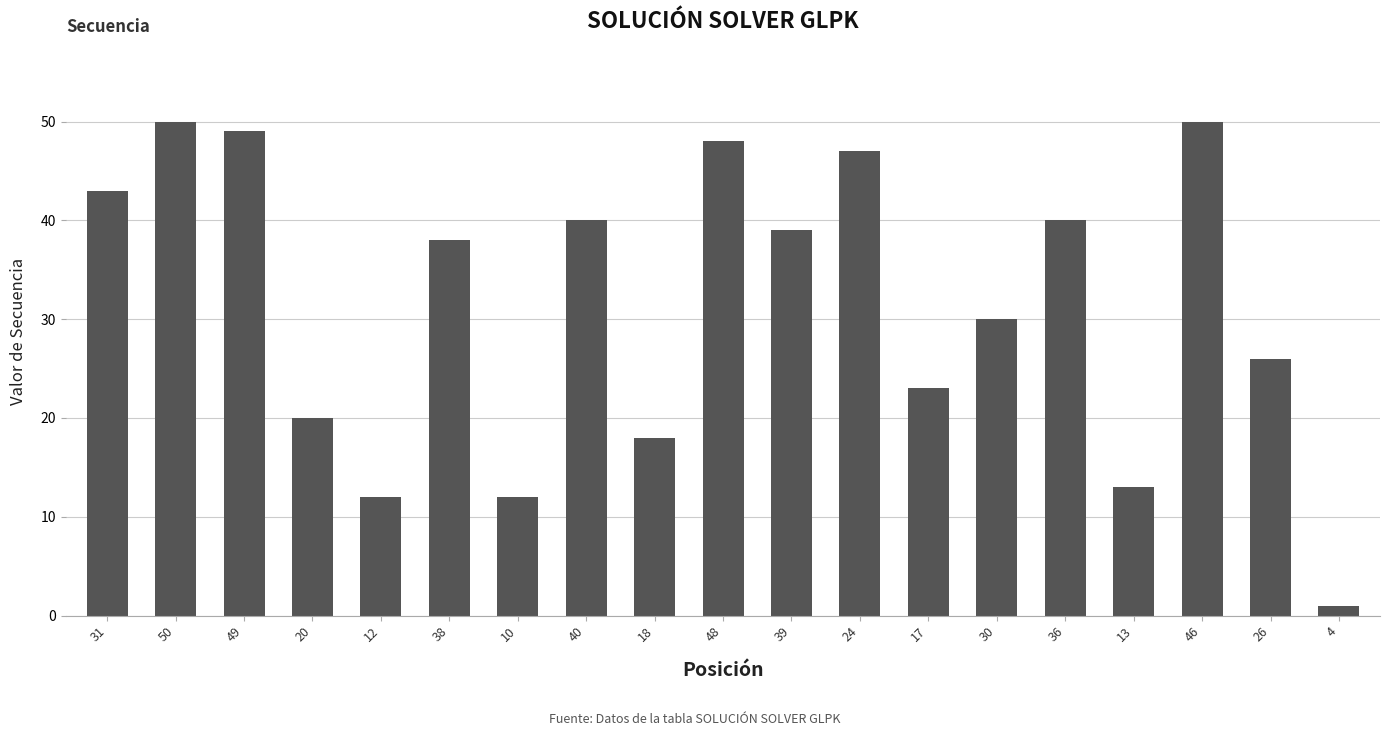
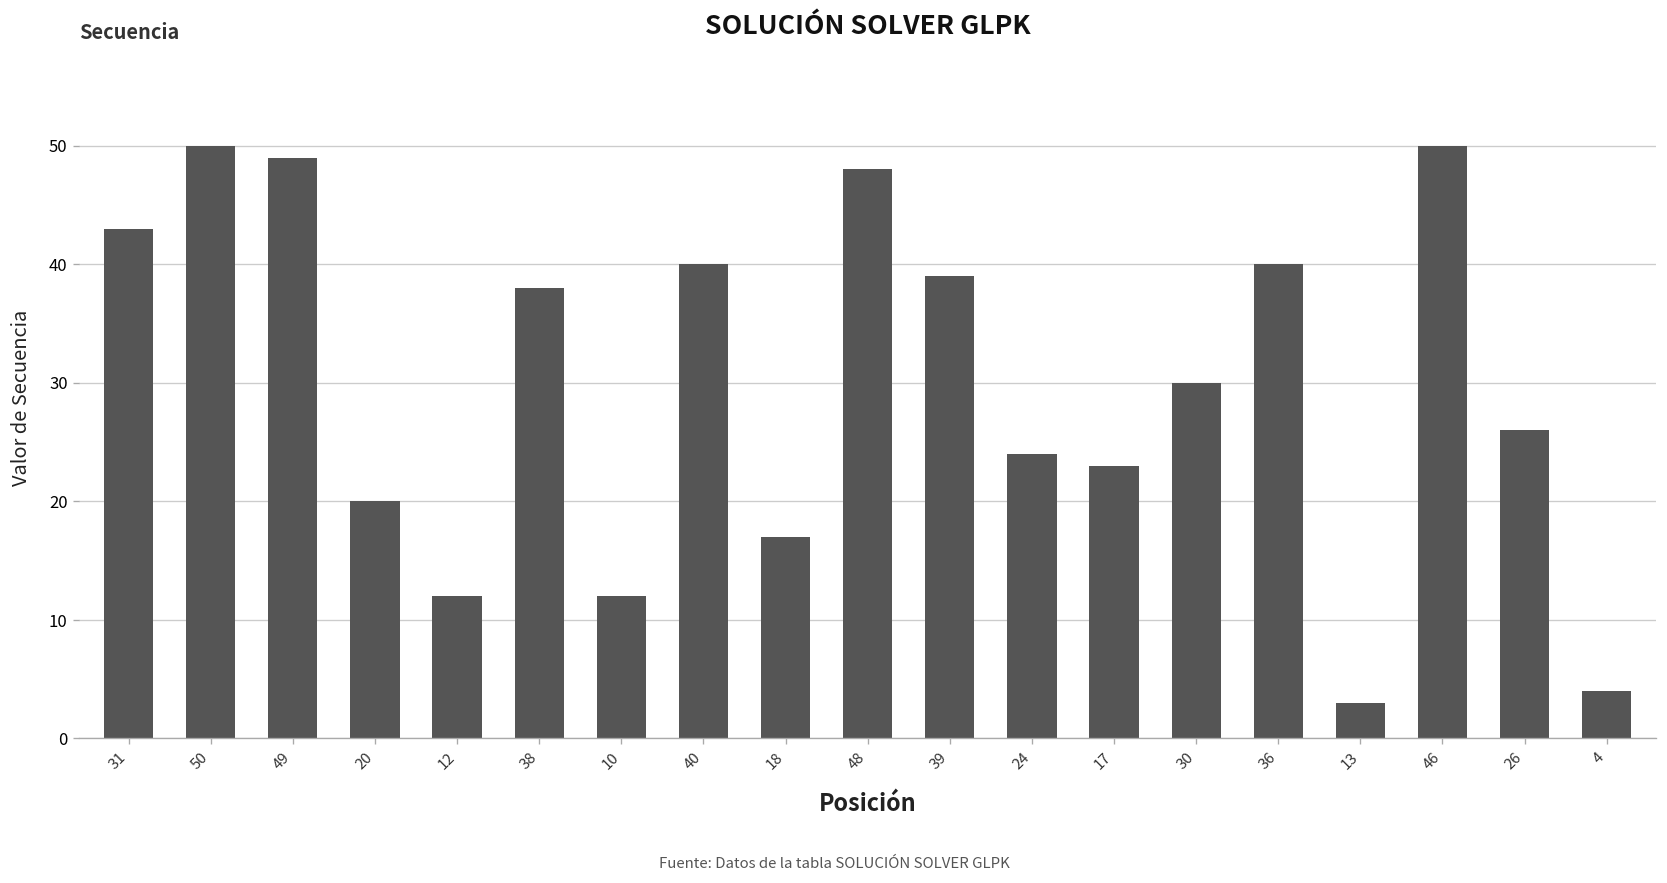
  {
    "31": 43,
    "50": 50,
    "49": 49,
    "20": 20,
    "12": 12,
    "38": 38,
    "10": 12,
    "40": 40,
-   "18": 18,
+   "18": 17,
    "48": 48,
    "39": 39,
-   "24": 47,
+   "24": 24,
    "17": 23,
    "30": 30,
    "36": 40,
-   "13": 13,
+   "13": 3,
    "46": 50,
    "26": 26,
-   "4": 1
+   "4": 4
  }
